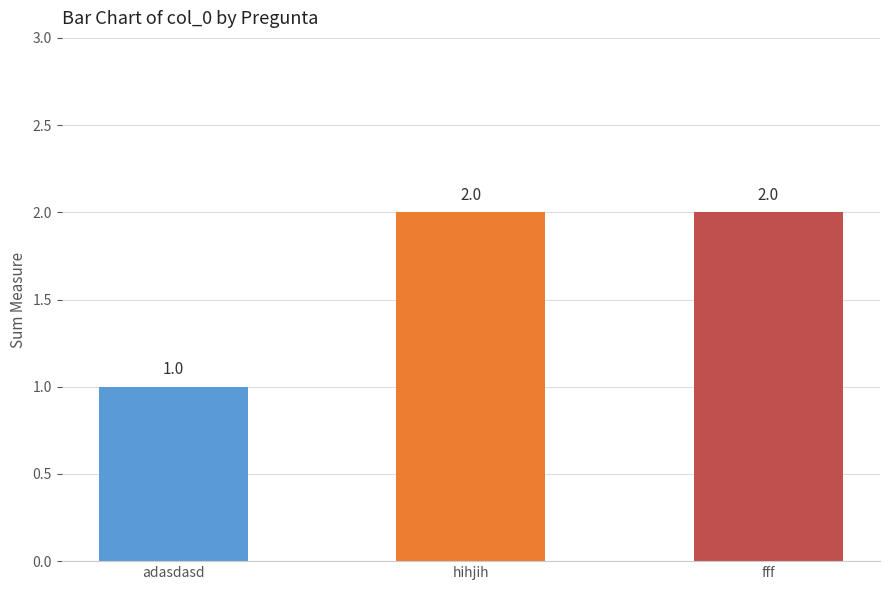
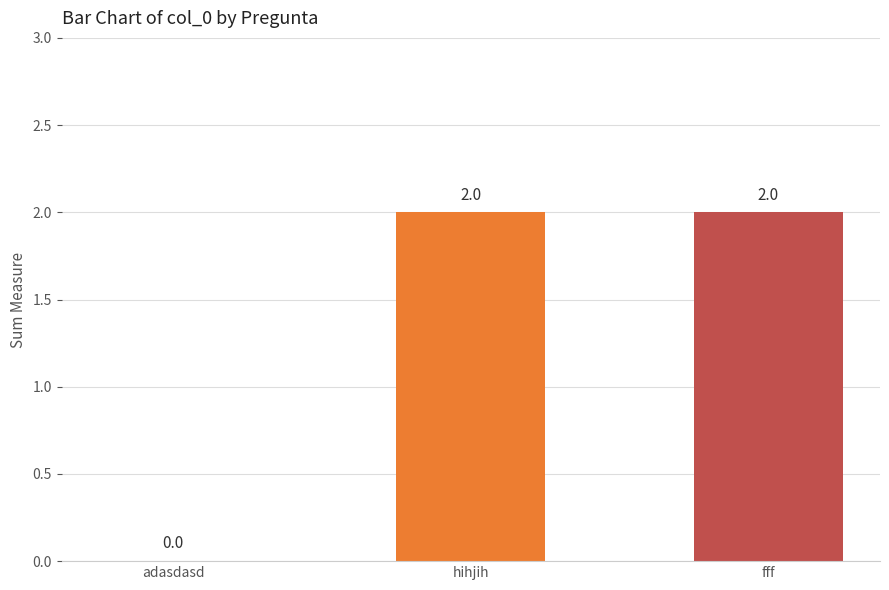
  {
-   "adasdasd": 1.0,
+   "adasdasd": 0.0,
    "hihjih": 2.0,
    "fff": 2.0
  }
